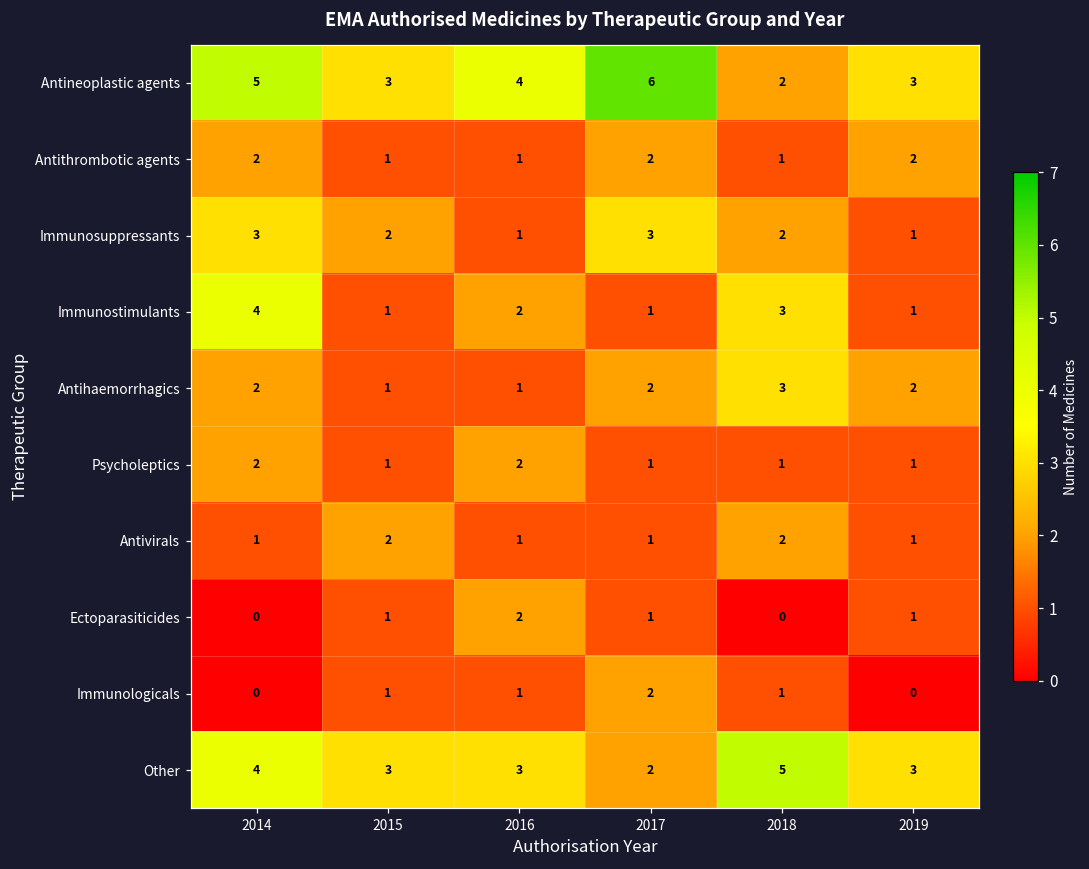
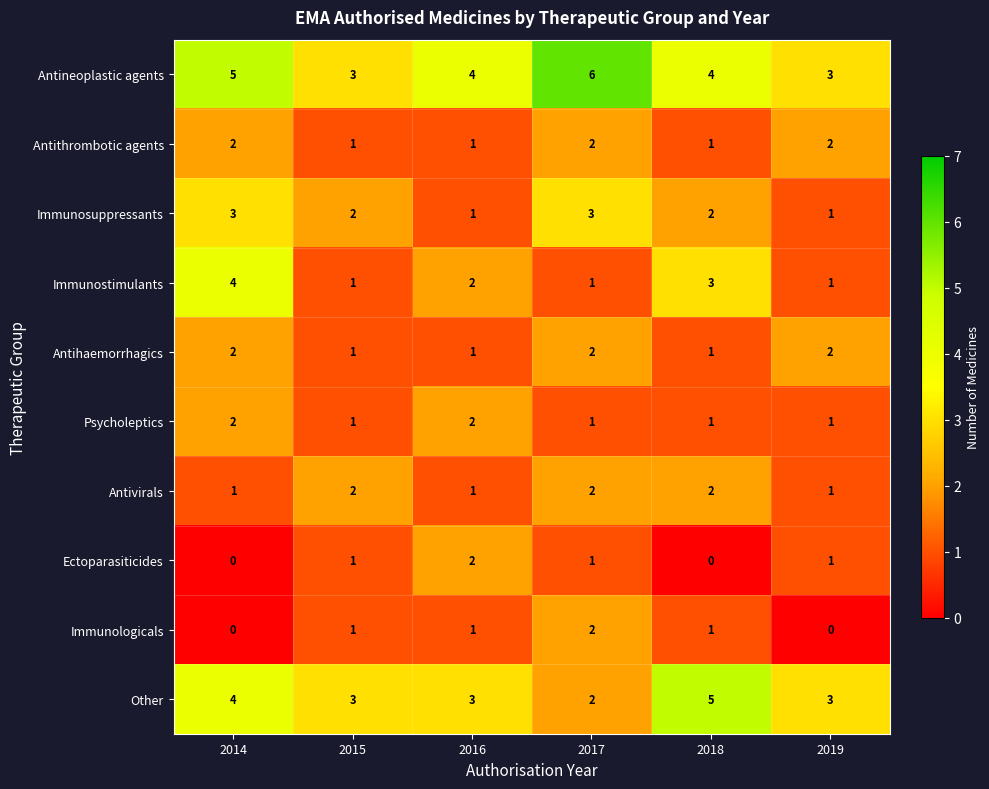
  {
    "Antineoplastic agents": {
      "2014": 5,
      "2015": 3,
      "2016": 4,
      "2017": 6,
-     "2018": 2,
+     "2018": 4,
      "2019": 3
    },
    "Antithrombotic agents": {
      "2014": 2,
      "2015": 1,
      "2016": 1,
      "2017": 2,
      "2018": 1,
      "2019": 2
    },
    "Immunosuppressants": {
      "2014": 3,
      "2015": 2,
      "2016": 1,
      "2017": 3,
      "2018": 2,
      "2019": 1
    },
    "Immunostimulants": {
      "2014": 4,
      "2015": 1,
      "2016": 2,
      "2017": 1,
      "2018": 3,
      "2019": 1
    },
    "Antihaemorrhagics": {
      "2014": 2,
      "2015": 1,
      "2016": 1,
      "2017": 2,
-     "2018": 3,
+     "2018": 1,
      "2019": 2
    },
    "Psycholeptics": {
      "2014": 2,
      "2015": 1,
      "2016": 2,
      "2017": 1,
      "2018": 1,
      "2019": 1
    },
    "Antivirals": {
      "2014": 1,
      "2015": 2,
      "2016": 1,
-     "2017": 1,
+     "2017": 2,
      "2018": 2,
      "2019": 1
    },
    "Ectoparasiticides": {
      "2014": 0,
      "2015": 1,
      "2016": 2,
      "2017": 1,
      "2018": 0,
      "2019": 1
    },
    "Immunologicals": {
      "2014": 0,
      "2015": 1,
      "2016": 1,
      "2017": 2,
      "2018": 1,
      "2019": 0
    },
    "Other": {
      "2014": 4,
      "2015": 3,
      "2016": 3,
      "2017": 2,
      "2018": 5,
      "2019": 3
    }
  }
